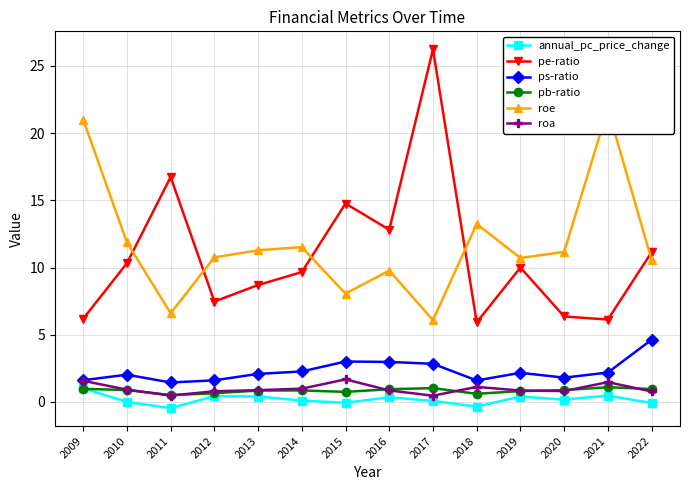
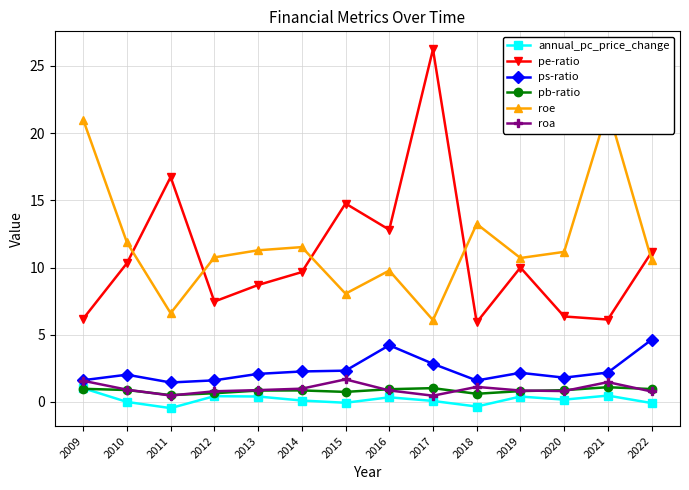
  {
    "annual_pc_price_change": {
      "2010": 0.0,
      "2011": -0.5,
      "2012": 0.4,
      "2013": 0.4,
      "2014": 0.1,
      "2015": -0.1,
      "2016": 0.3,
      "2017": 0.1,
      "2018": -0.3,
      "2019": 0.4,
      "2020": 0.2,
      "2021": 0.5,
      "2022": -0.1
    },
    "pe-ratio": {
      "2009": 6.2,
      "2010": 10.3,
      "2011": 16.7,
      "2012": 7.5,
      "2013": 8.7,
      "2014": 9.7,
      "2015": 14.8,
      "2016": 12.8,
      "2017": 26.2,
      "2018": 5.9,
      "2019": 10.0,
      "2020": 6.4,
      "2021": 6.1,
      "2022": 11.1
    },
    "ps-ratio": {
      "2010": 2.0,
      "2011": 1.5,
      "2012": 1.6,
      "2013": 2.1,
      "2014": 2.3,
-     "2015": 3.0,
-     "2016": 3.0,
+     "2015": 2.3,
+     "2016": 4.2,
      "2017": 2.8,
      "2018": 1.6,
      "2019": 2.2,
      "2020": 1.8,
      "2021": 2.2,
      "2022": 4.6
    },
    "pb-ratio": {
      "2015": 0.8,
      "2017": 1.0,
      "2018": 0.6,
      "2021": 1.1
    },
    "roe": {
      "2009": 21.0,
      "2010": 11.9,
      "2011": 6.6,
      "2012": 10.8,
      "2013": 11.3,
      "2014": 11.5,
      "2015": 8.1,
      "2016": 9.8,
      "2017": 6.1,
      "2018": 13.2,
      "2019": 10.7,
      "2020": 11.2,
      "2022": 10.6
    },
    "roa": {
      "2015": 1.7,
      "2017": 0.5,
      "2018": 1.1,
      "2021": 1.5
    }
  }
